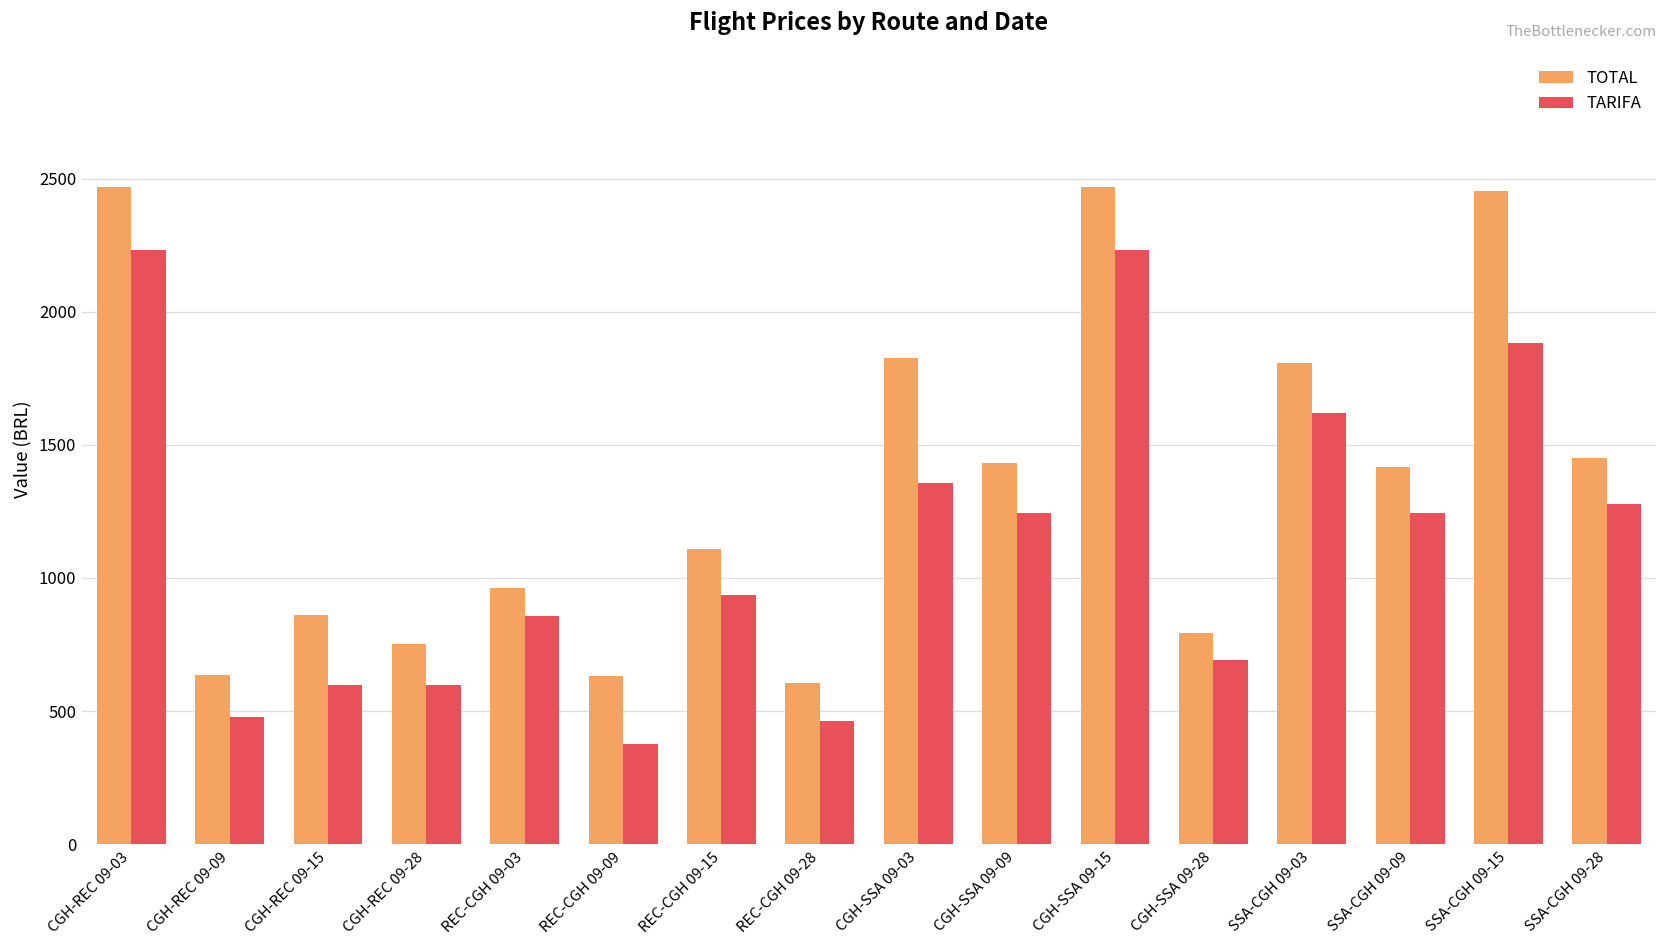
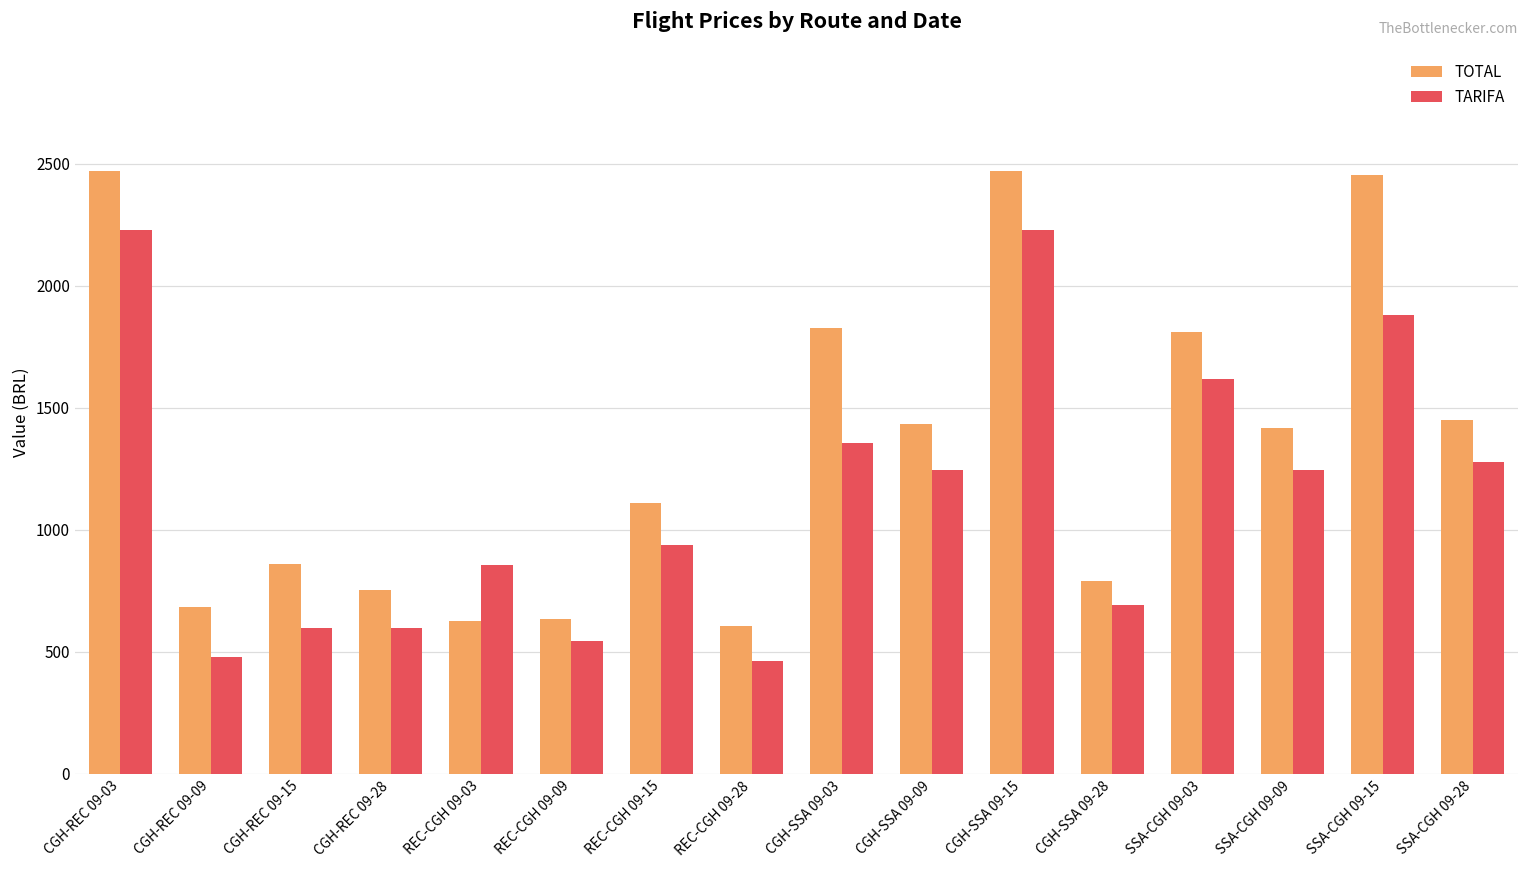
  {
    "TOTAL": {
      "CGH-REC 09-03": 2470,
-     "CGH-REC 09-09": 630,
+     "CGH-REC 09-09": 680,
      "CGH-REC 09-15": 860,
      "CGH-REC 09-28": 750,
-     "REC-CGH 09-03": 960,
+     "REC-CGH 09-03": 630,
      "REC-CGH 09-09": 630,
      "REC-CGH 09-15": 1110,
      "REC-CGH 09-28": 610,
      "CGH-SSA 09-03": 1830,
      "CGH-SSA 09-09": 1430,
      "CGH-SSA 09-15": 2470,
      "CGH-SSA 09-28": 790,
      "SSA-CGH 09-03": 1810,
      "SSA-CGH 09-09": 1420,
      "SSA-CGH 09-15": 2450,
      "SSA-CGH 09-28": 1450
    },
    "TARIFA": {
      "CGH-REC 09-03": 2230,
      "CGH-REC 09-09": 480,
      "CGH-REC 09-15": 600,
      "CGH-REC 09-28": 600,
      "REC-CGH 09-03": 860,
-     "REC-CGH 09-09": 380,
+     "REC-CGH 09-09": 540,
      "REC-CGH 09-15": 940,
      "REC-CGH 09-28": 460,
      "CGH-SSA 09-03": 1360,
      "CGH-SSA 09-09": 1240,
      "CGH-SSA 09-15": 2230,
      "CGH-SSA 09-28": 690,
      "SSA-CGH 09-03": 1620,
      "SSA-CGH 09-09": 1240,
      "SSA-CGH 09-15": 1880,
      "SSA-CGH 09-28": 1280
    }
  }
